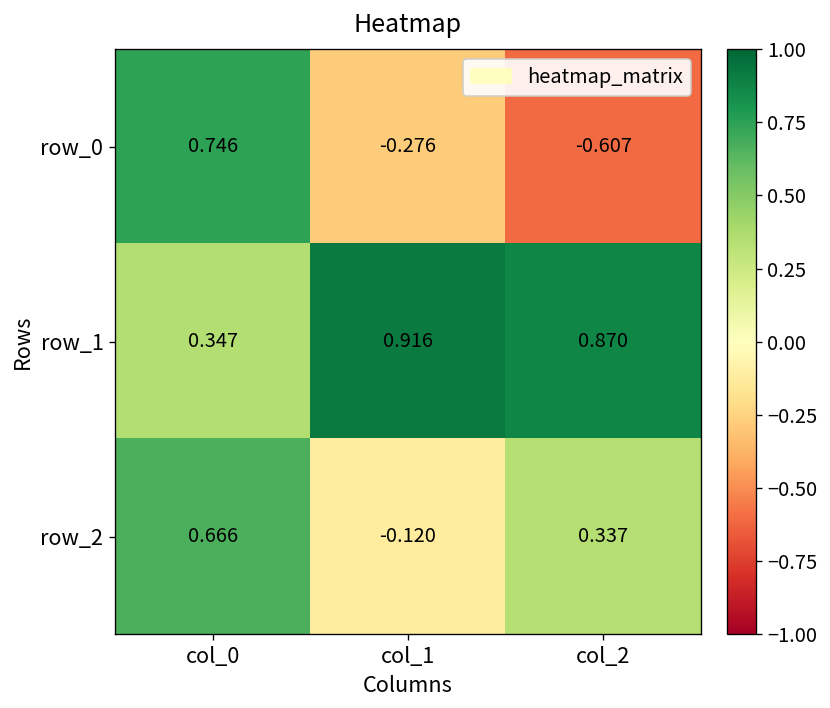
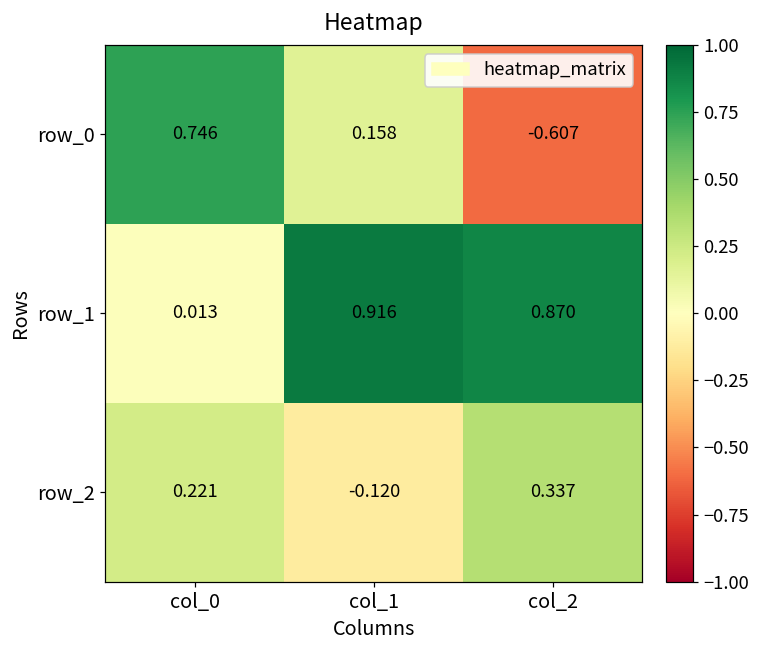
  {
    "row_0": {
      "col_0": 0.746,
-     "col_1": -0.276,
+     "col_1": 0.158,
      "col_2": -0.607
    },
    "row_1": {
-     "col_0": 0.347,
+     "col_0": 0.013,
      "col_1": 0.916,
      "col_2": 0.870
    },
    "row_2": {
-     "col_0": 0.666,
+     "col_0": 0.221,
      "col_1": -0.120,
      "col_2": 0.337
    }
  }
